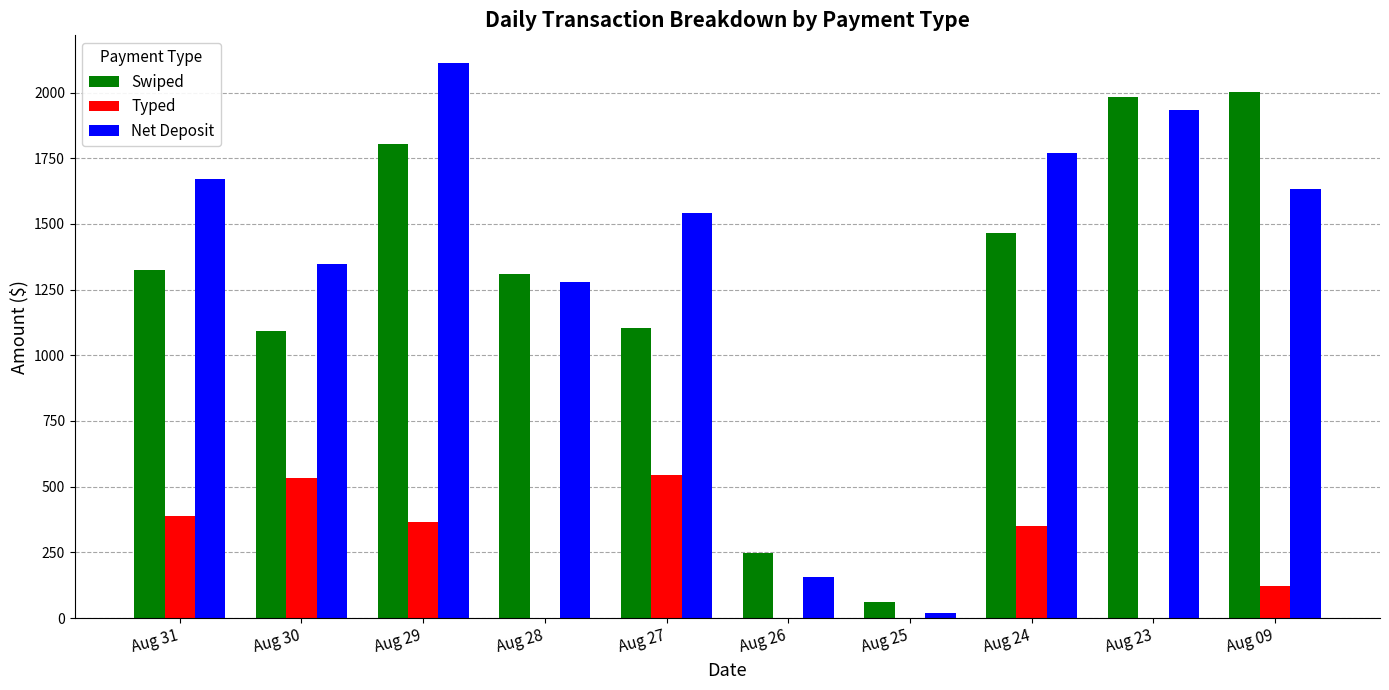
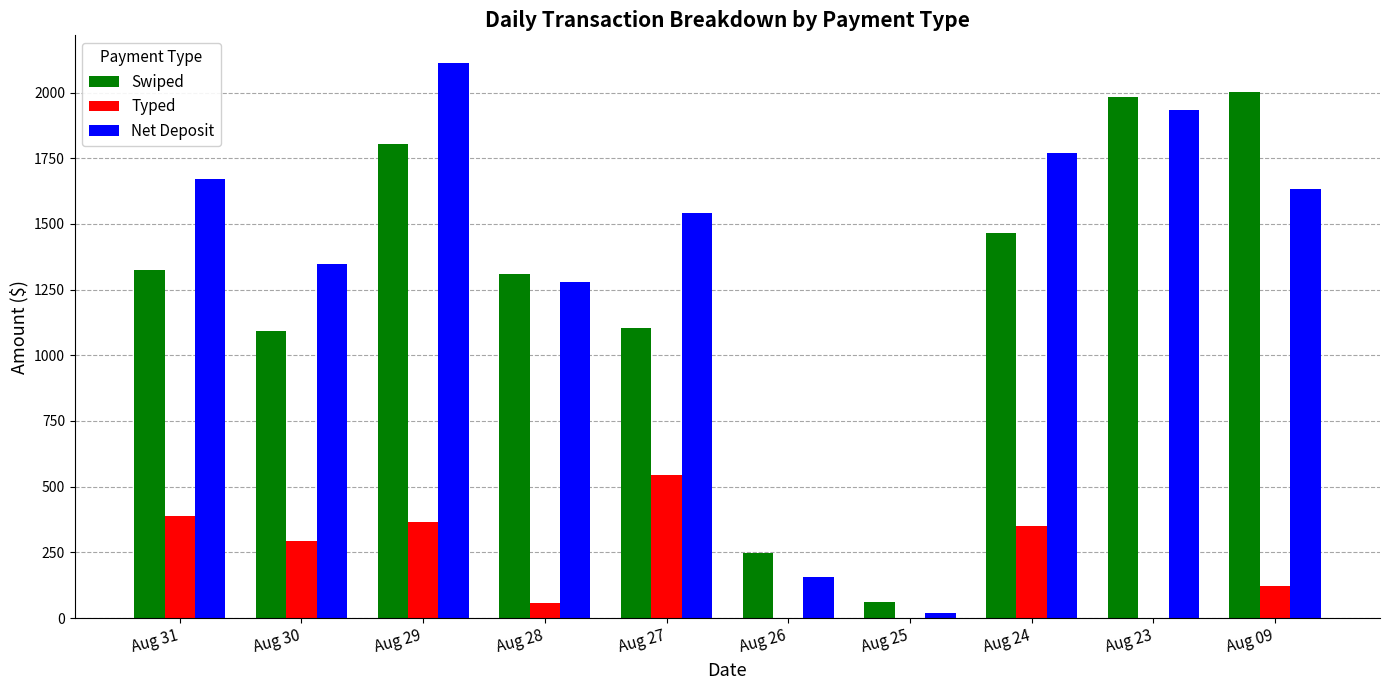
  {
    "Swiped": {
      "Aug 31": 1320,
      "Aug 30": 1090,
      "Aug 29": 1800,
      "Aug 28": 1310,
      "Aug 27": 1100,
      "Aug 26": 250,
      "Aug 25": 60,
      "Aug 24": 1470,
      "Aug 23": 1980,
      "Aug 09": 2000
    },
    "Typed": {
      "Aug 31": 390,
-     "Aug 30": 530,
+     "Aug 30": 290,
      "Aug 29": 360,
-     "Aug 28": 0,
+     "Aug 28": 60,
      "Aug 27": 540,
      "Aug 26": 0,
      "Aug 25": 0,
      "Aug 24": 350,
      "Aug 23": 0,
      "Aug 09": 120
    },
    "Net Deposit": {
      "Aug 31": 1670,
      "Aug 30": 1350,
      "Aug 29": 2110,
      "Aug 28": 1280,
      "Aug 27": 1540,
      "Aug 26": 160,
      "Aug 25": 20,
      "Aug 24": 1770,
      "Aug 23": 1940,
      "Aug 09": 1630
    }
  }
